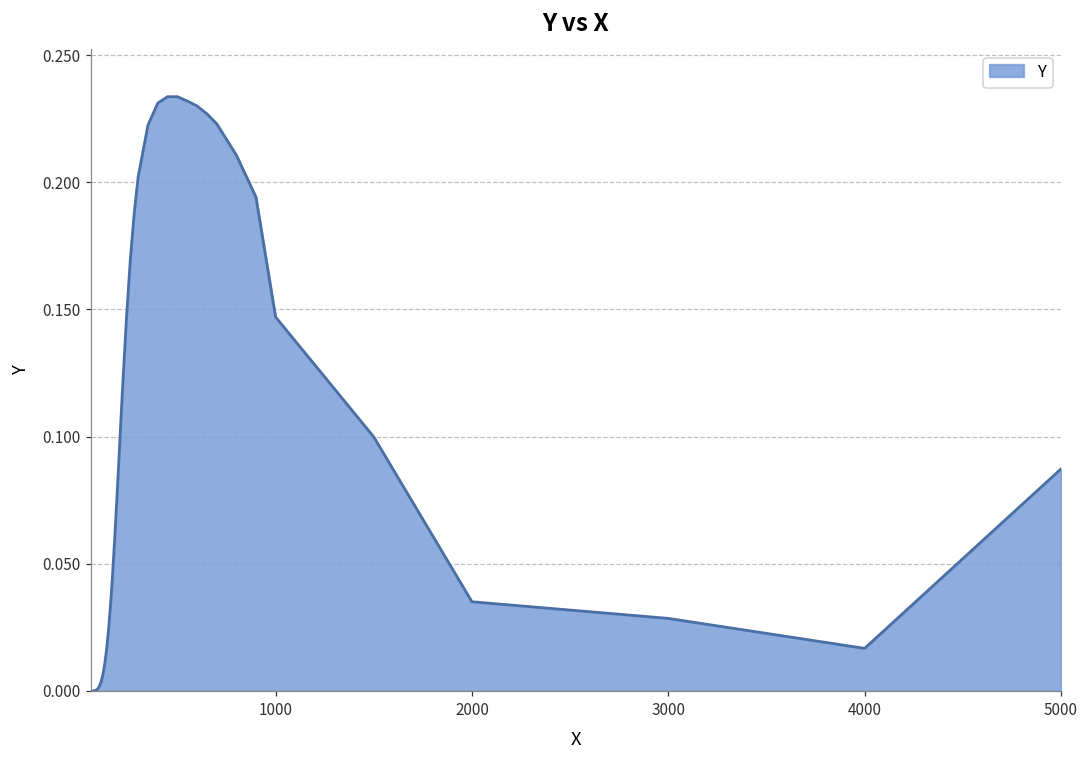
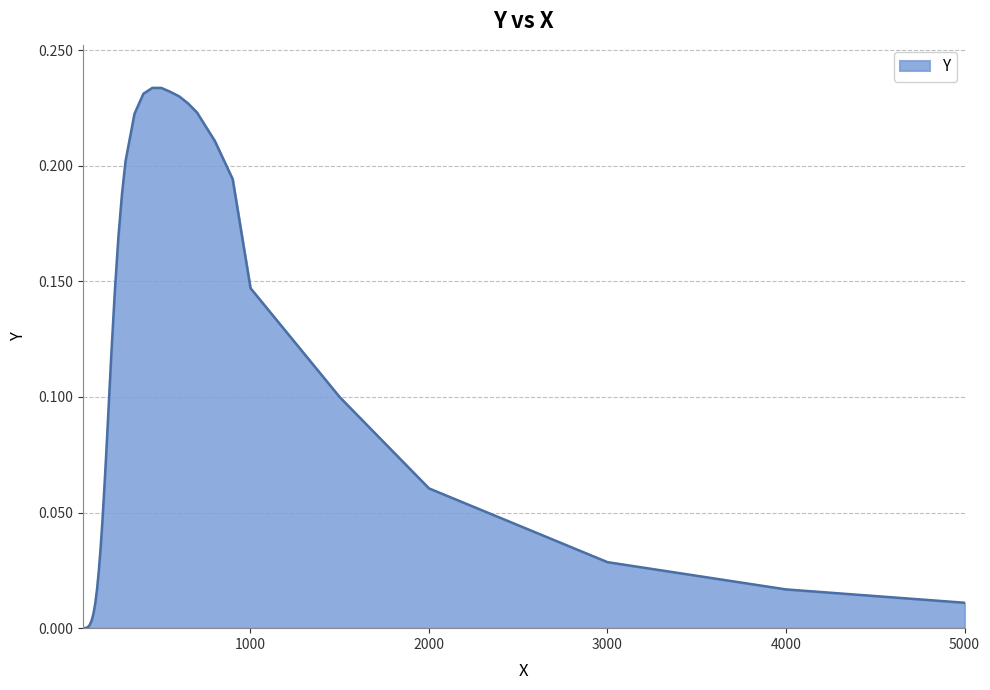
  {
    "1000": 0.147,
-   "2000": 0.035,
+   "2000": 0.060,
    "3000": 0.029,
    "4000": 0.017,
-   "5000": 0.087
+   "5000": 0.011
  }
